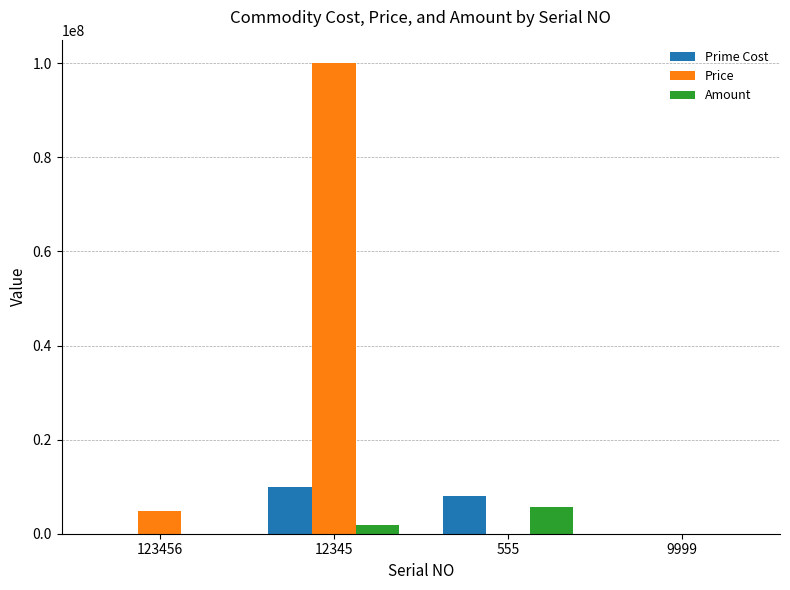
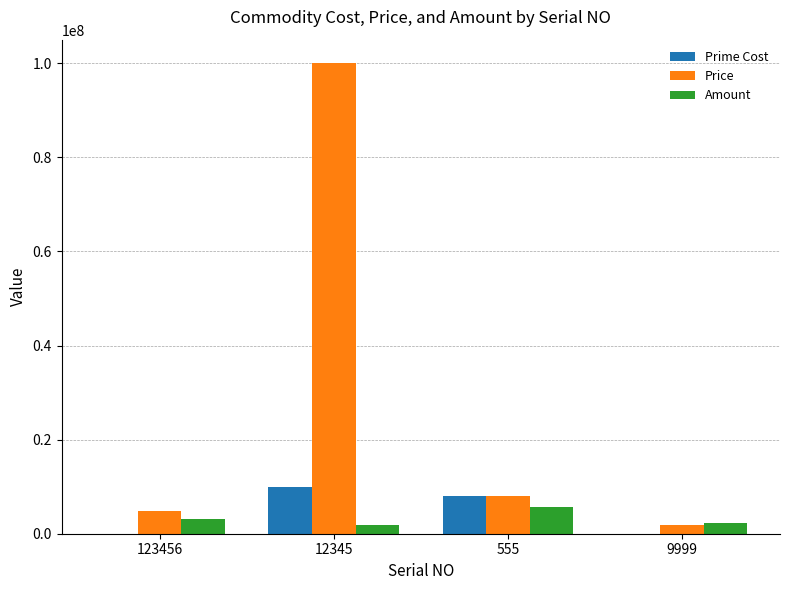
  {
    "Prime Cost": {
      "12345": 10000000,
      "555": 8000000
    },
    "Price": {
      "123456": 5000000,
      "12345": 100000000,
-     "555": 0,
-     "9999": 0
+     "555": 8000000,
+     "9999": 2000000
    },
    "Amount": {
-     "123456": 0,
+     "123456": 3000000,
      "12345": 2000000,
      "555": 6000000,
-     "9999": 0
+     "9999": 2000000
    }
  }
